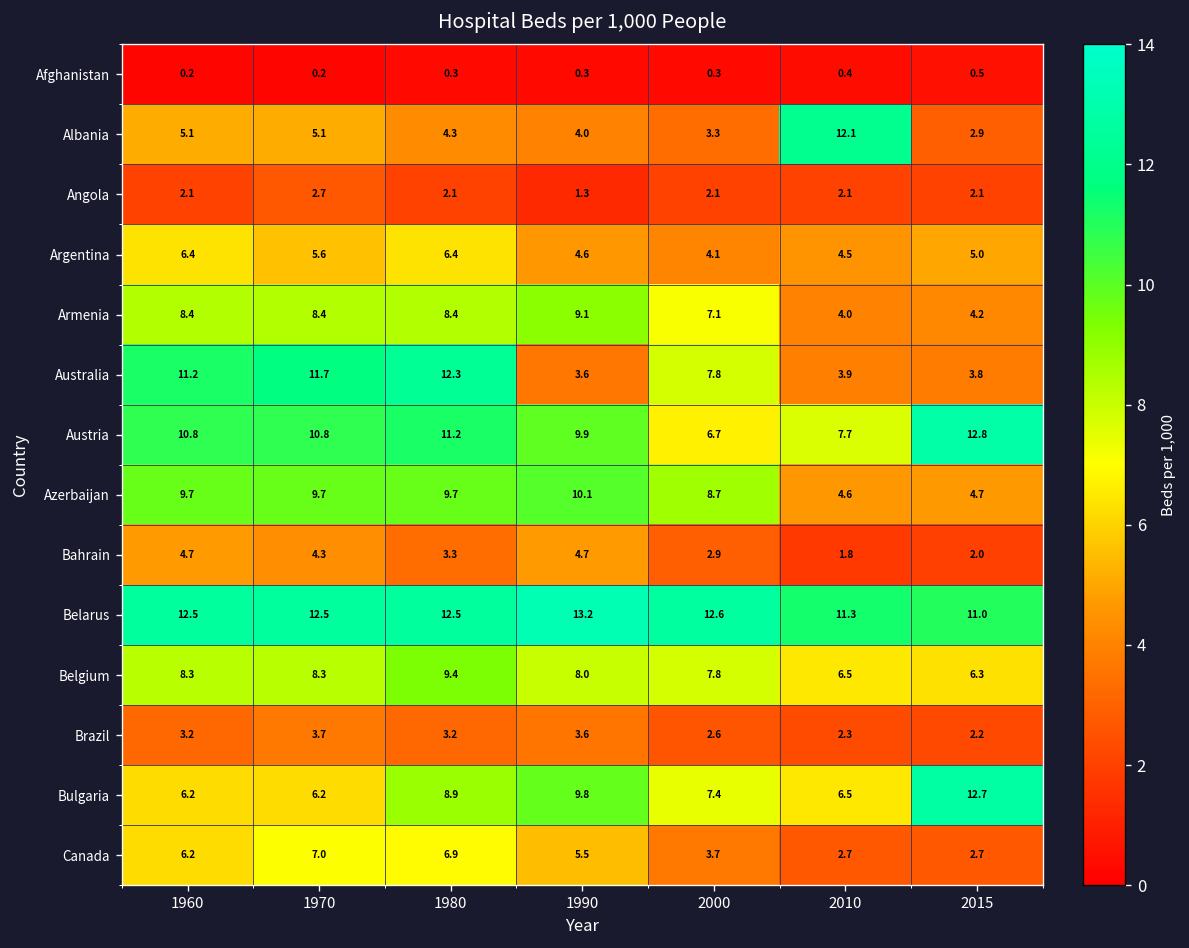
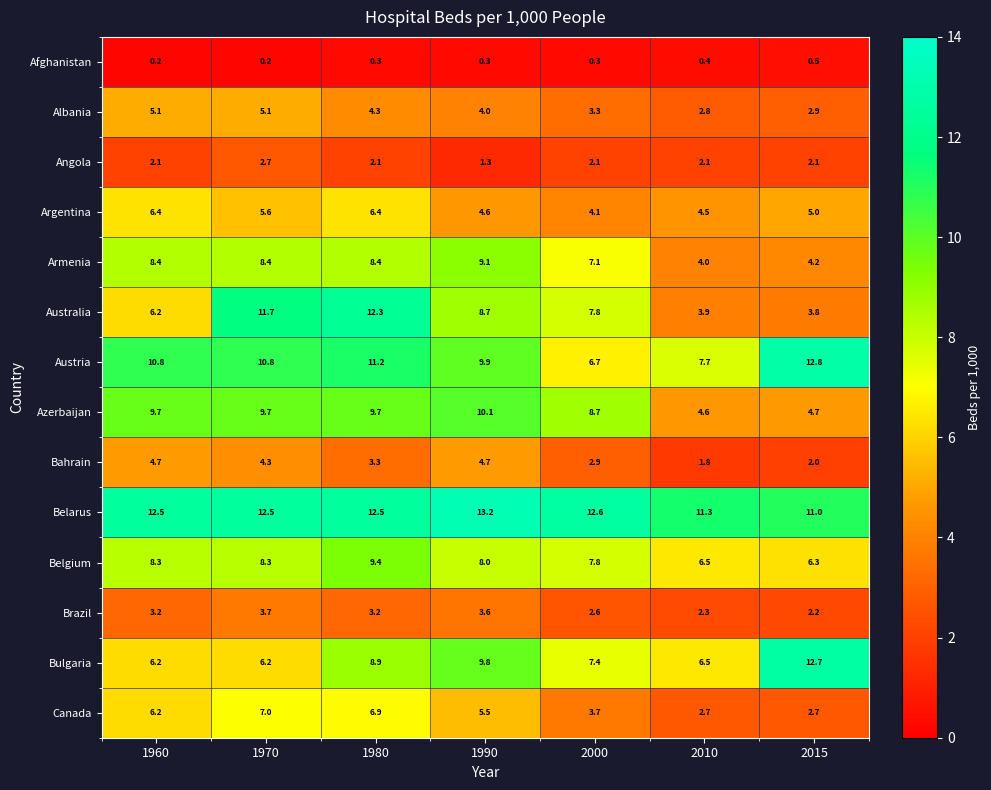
  {
    "Afghanistan": {
      "1960": 0.2,
      "1970": 0.2,
      "1980": 0.3,
      "1990": 0.3,
      "2000": 0.3,
      "2010": 0.4,
      "2015": 0.5
    },
    "Albania": {
      "1960": 5.1,
      "1970": 5.1,
      "1980": 4.3,
      "1990": 4.0,
      "2000": 3.3,
-     "2010": 12.1,
+     "2010": 2.8,
      "2015": 2.9
    },
    "Angola": {
      "1960": 2.1,
      "1970": 2.7,
      "1980": 2.1,
      "1990": 1.3,
      "2000": 2.1,
      "2010": 2.1,
      "2015": 2.1
    },
    "Argentina": {
      "1960": 6.4,
      "1970": 5.6,
      "1980": 6.4,
      "1990": 4.6,
      "2000": 4.1,
      "2010": 4.5,
      "2015": 5.0
    },
    "Armenia": {
      "1960": 8.4,
      "1970": 8.4,
      "1980": 8.4,
      "1990": 9.1,
      "2000": 7.1,
      "2010": 4.0,
      "2015": 4.2
    },
    "Australia": {
-     "1960": 11.2,
+     "1960": 6.2,
      "1970": 11.7,
      "1980": 12.3,
-     "1990": 3.6,
+     "1990": 8.7,
      "2000": 7.8,
      "2010": 3.9,
      "2015": 3.8
    },
    "Austria": {
      "1960": 10.8,
      "1970": 10.8,
      "1980": 11.2,
      "1990": 9.9,
      "2000": 6.7,
      "2010": 7.7,
      "2015": 12.8
    },
    "Azerbaijan": {
      "1960": 9.7,
      "1970": 9.7,
      "1980": 9.7,
      "1990": 10.1,
      "2000": 8.7,
      "2010": 4.6,
      "2015": 4.7
    },
    "Bahrain": {
      "1960": 4.7,
      "1970": 4.3,
      "1980": 3.3,
      "1990": 4.7,
      "2000": 2.9,
      "2010": 1.8,
      "2015": 2.0
    },
    "Belarus": {
      "1960": 12.5,
      "1970": 12.5,
      "1980": 12.5,
      "1990": 13.2,
      "2000": 12.6,
      "2010": 11.3,
      "2015": 11.0
    },
    "Belgium": {
      "1960": 8.3,
      "1970": 8.3,
      "1980": 9.4,
      "1990": 8.0,
      "2000": 7.8,
      "2010": 6.5,
      "2015": 6.3
    },
    "Brazil": {
      "1960": 3.2,
      "1970": 3.7,
      "1980": 3.2,
      "1990": 3.6,
      "2000": 2.6,
      "2010": 2.3,
      "2015": 2.2
    },
    "Bulgaria": {
      "1960": 6.2,
      "1970": 6.2,
      "1980": 8.9,
      "1990": 9.8,
      "2000": 7.4,
      "2010": 6.5,
      "2015": 12.7
    },
    "Canada": {
      "1960": 6.2,
      "1970": 7.0,
      "1980": 6.9,
      "1990": 5.5,
      "2000": 3.7,
      "2010": 2.7,
      "2015": 2.7
    }
  }
